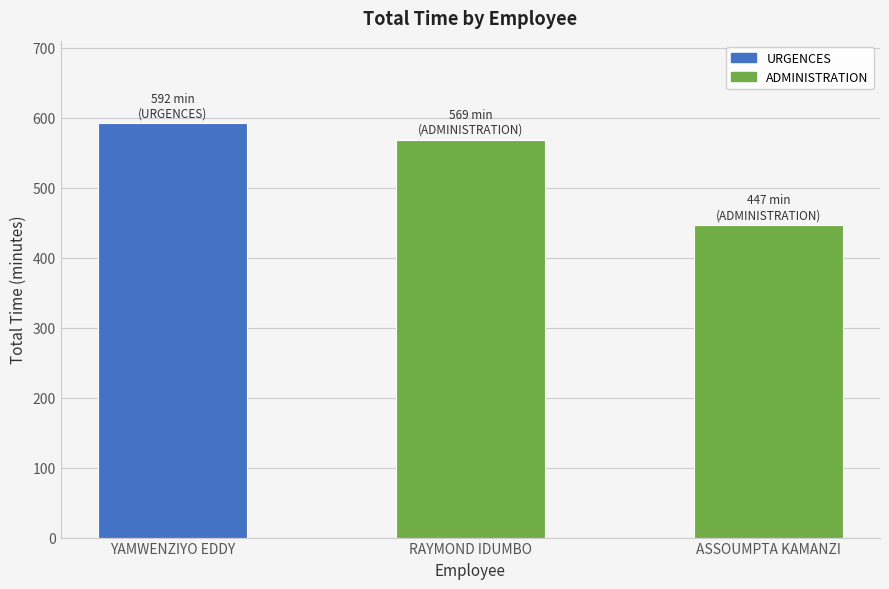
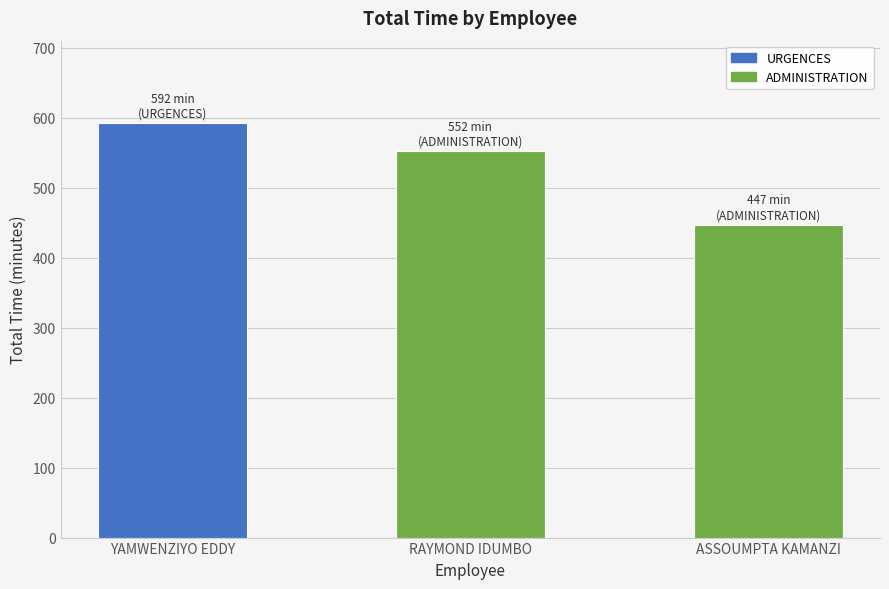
  {
    "YAMWENZIYO EDDY": 592,
-   "RAYMOND IDUMBO": 569,
+   "RAYMOND IDUMBO": 552,
    "ASSOUMPTA KAMANZI": 447
  }
